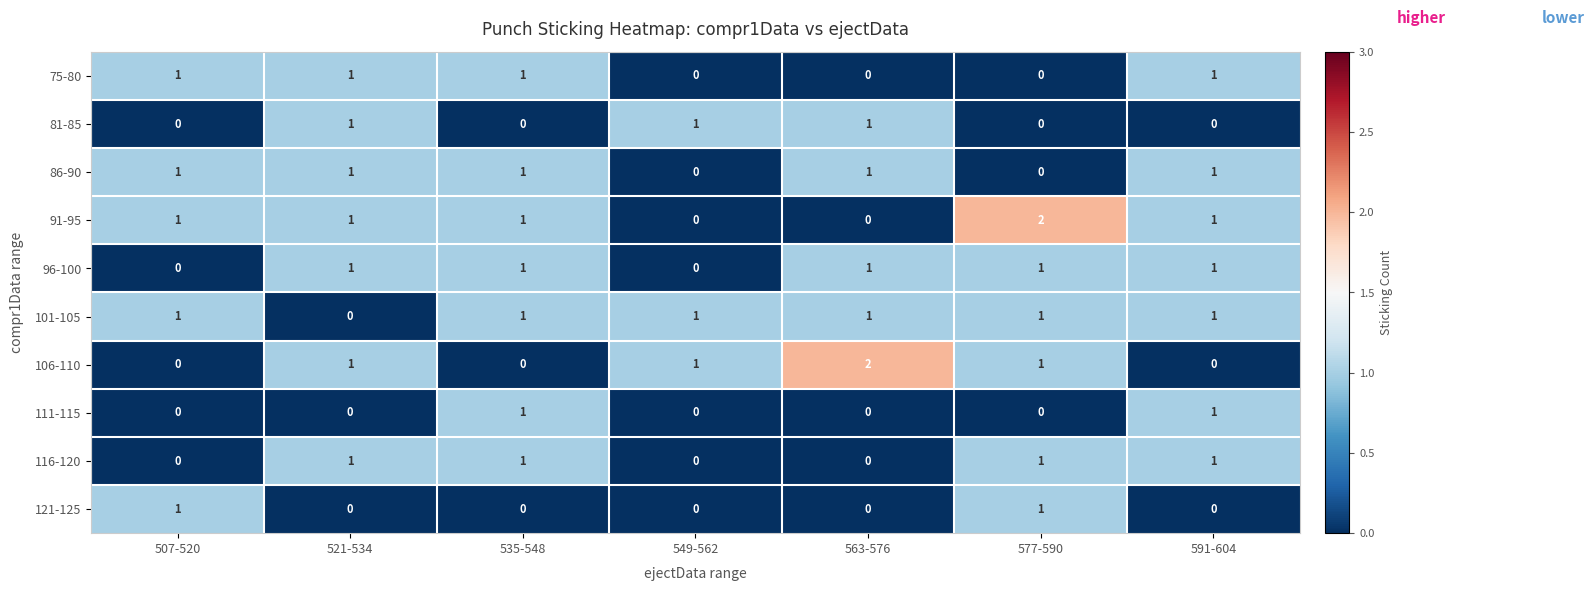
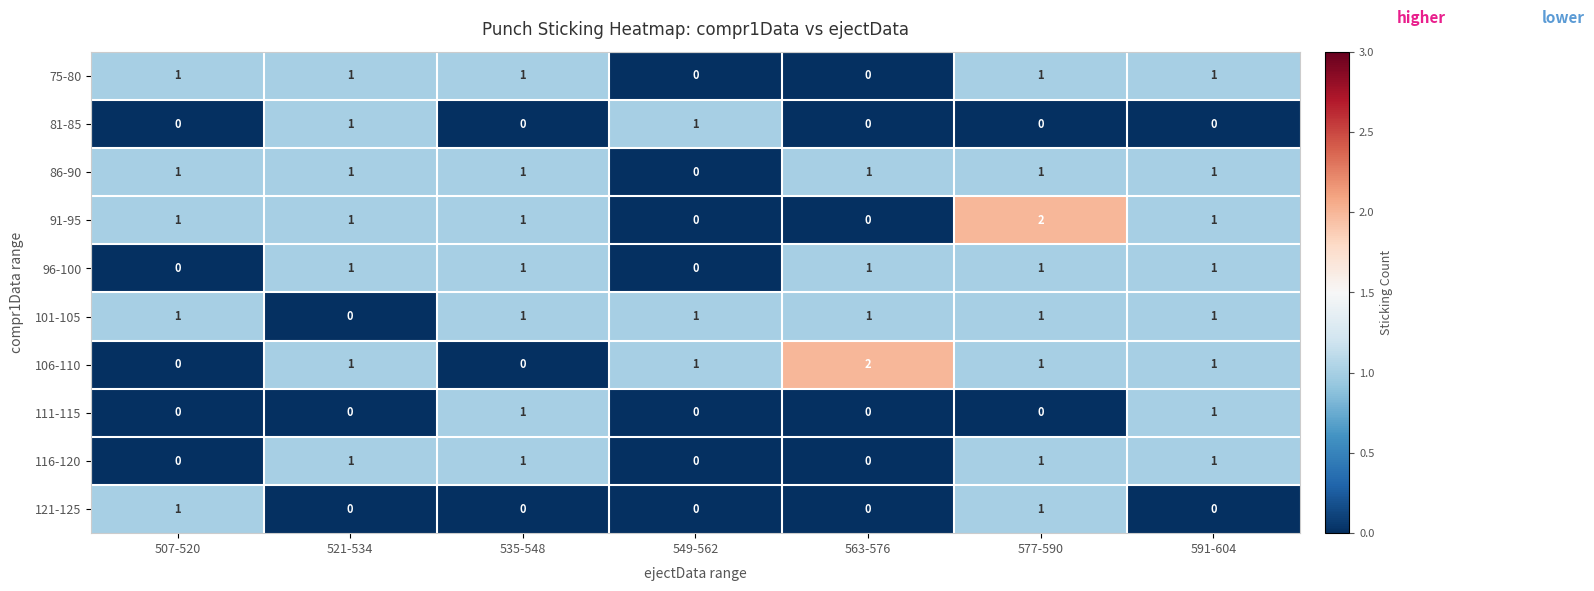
  {
    "75-80": {
      "507-520": 1,
      "521-534": 1,
      "535-548": 1,
      "549-562": 0,
      "563-576": 0,
-     "577-590": 0,
+     "577-590": 1,
      "591-604": 1
    },
    "81-85": {
      "507-520": 0,
      "521-534": 1,
      "535-548": 0,
      "549-562": 1,
-     "563-576": 1,
+     "563-576": 0,
      "577-590": 0,
      "591-604": 0
    },
    "86-90": {
      "507-520": 1,
      "521-534": 1,
      "535-548": 1,
      "549-562": 0,
      "563-576": 1,
-     "577-590": 0,
+     "577-590": 1,
      "591-604": 1
    },
    "91-95": {
      "507-520": 1,
      "521-534": 1,
      "535-548": 1,
      "549-562": 0,
      "563-576": 0,
      "577-590": 2,
      "591-604": 1
    },
    "96-100": {
      "507-520": 0,
      "521-534": 1,
      "535-548": 1,
      "549-562": 0,
      "563-576": 1,
      "577-590": 1,
      "591-604": 1
    },
    "101-105": {
      "507-520": 1,
      "521-534": 0,
      "535-548": 1,
      "549-562": 1,
      "563-576": 1,
      "577-590": 1,
      "591-604": 1
    },
    "106-110": {
      "507-520": 0,
      "521-534": 1,
      "535-548": 0,
      "549-562": 1,
      "563-576": 2,
      "577-590": 1,
-     "591-604": 0
+     "591-604": 1
    },
    "111-115": {
      "507-520": 0,
      "521-534": 0,
      "535-548": 1,
      "549-562": 0,
      "563-576": 0,
      "577-590": 0,
      "591-604": 1
    },
    "116-120": {
      "507-520": 0,
      "521-534": 1,
      "535-548": 1,
      "549-562": 0,
      "563-576": 0,
      "577-590": 1,
      "591-604": 1
    },
    "121-125": {
      "507-520": 1,
      "521-534": 0,
      "535-548": 0,
      "549-562": 0,
      "563-576": 0,
      "577-590": 1,
      "591-604": 0
    }
  }
